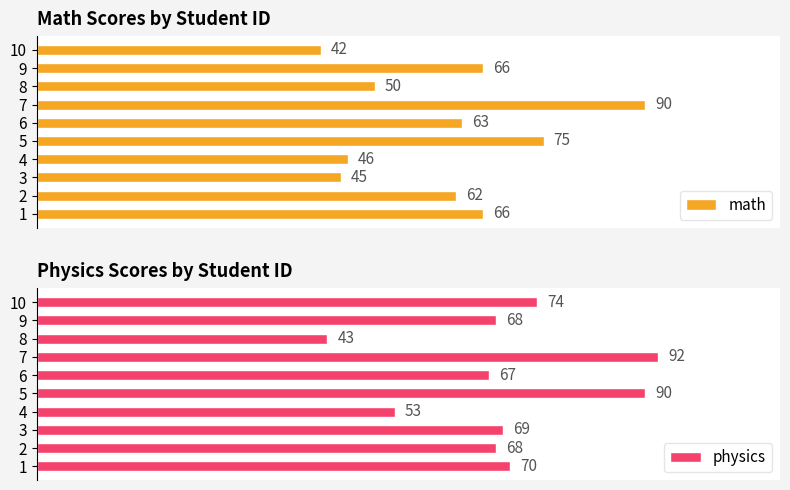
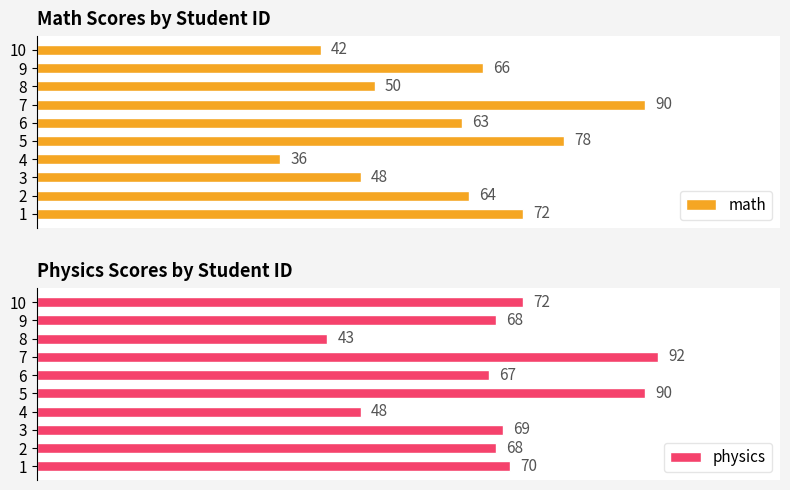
  {
    "Math Scores by Student ID": {
      "10": 42,
      "9": 66,
      "8": 50,
      "7": 90,
      "6": 63,
-     "5": 75,
-     "4": 46,
-     "3": 45,
-     "2": 62,
-     "1": 66
+     "5": 78,
+     "4": 36,
+     "3": 48,
+     "2": 64,
+     "1": 72
    },
    "Physics Scores by Student ID": {
-     "10": 74,
+     "10": 72,
      "9": 68,
      "8": 43,
      "7": 92,
      "6": 67,
      "5": 90,
-     "4": 53,
+     "4": 48,
      "3": 69,
      "2": 68,
      "1": 70
    }
  }
